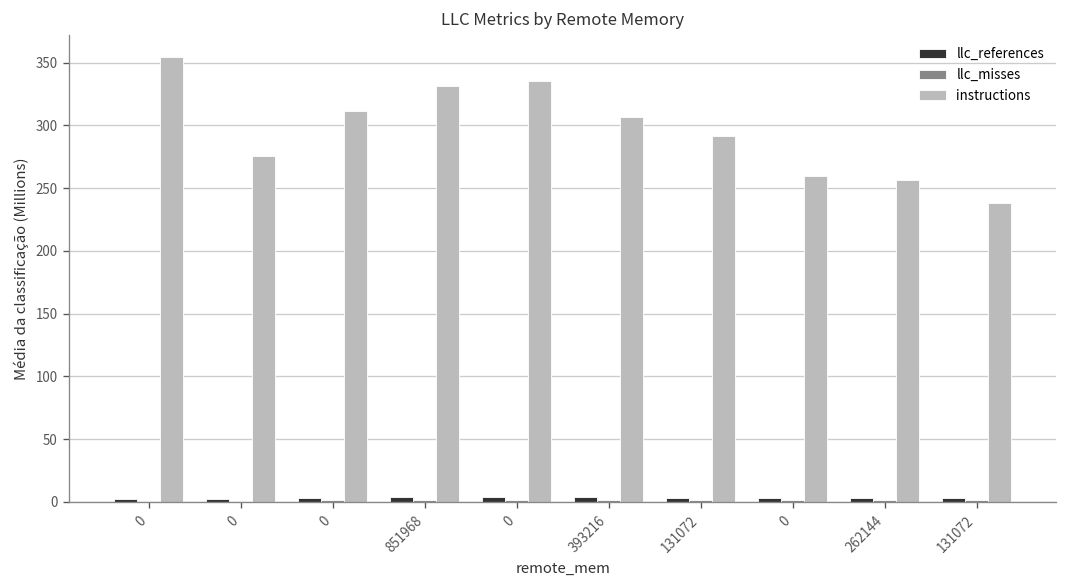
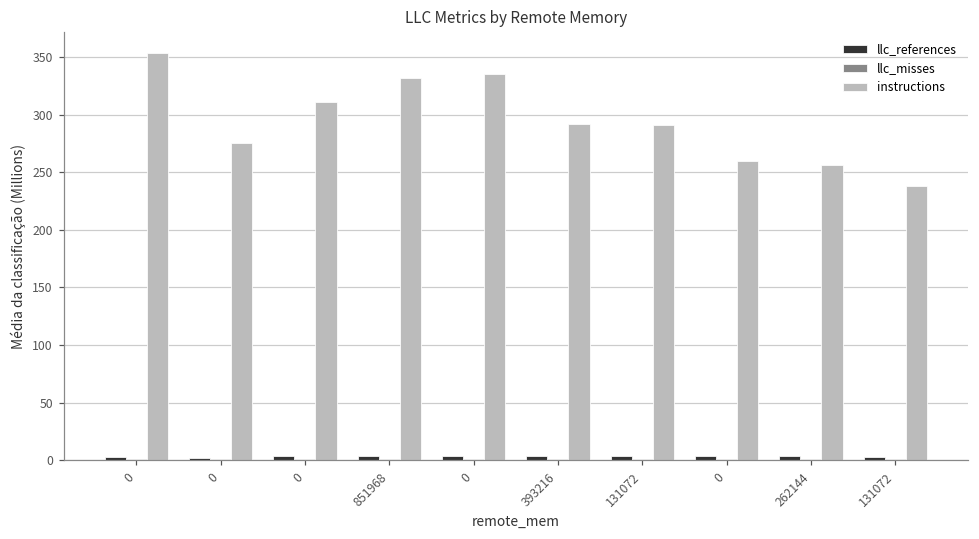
  {
    "llc_references": {
      "851968": 4,
      "393216": 4,
      "262144": 3
    },
    "instructions": {
      "851968": 332,
-     "393216": 306,
+     "393216": 292,
      "262144": 256
    }
  }
